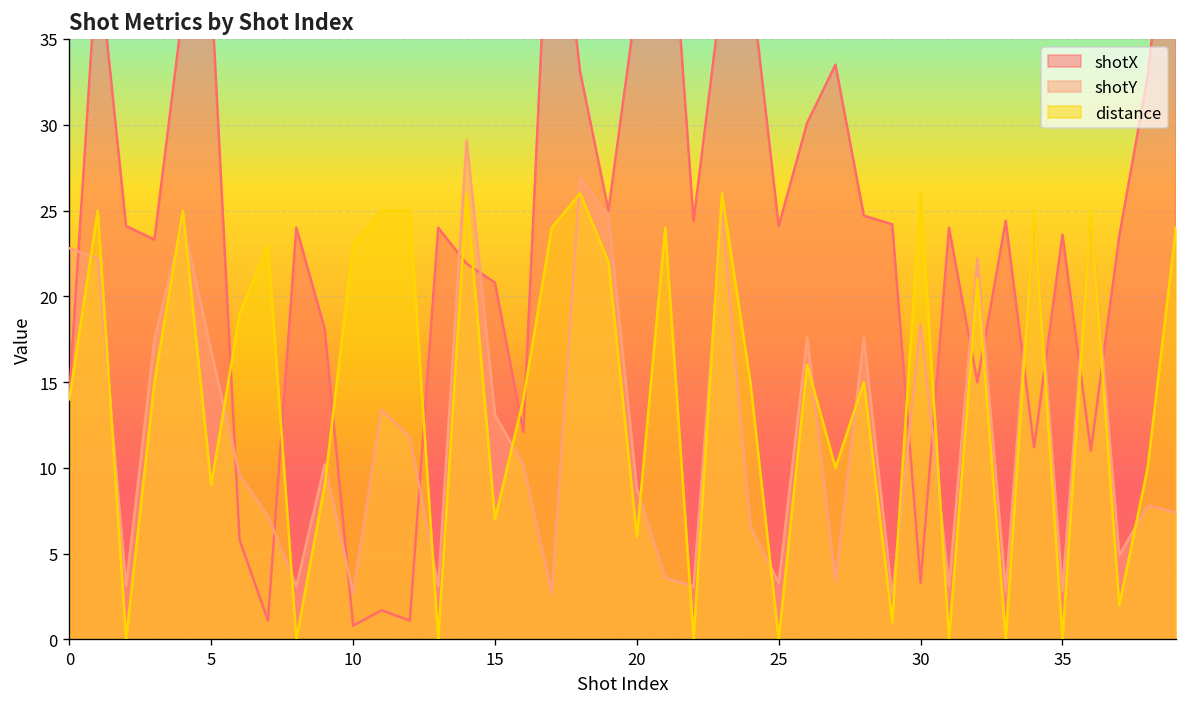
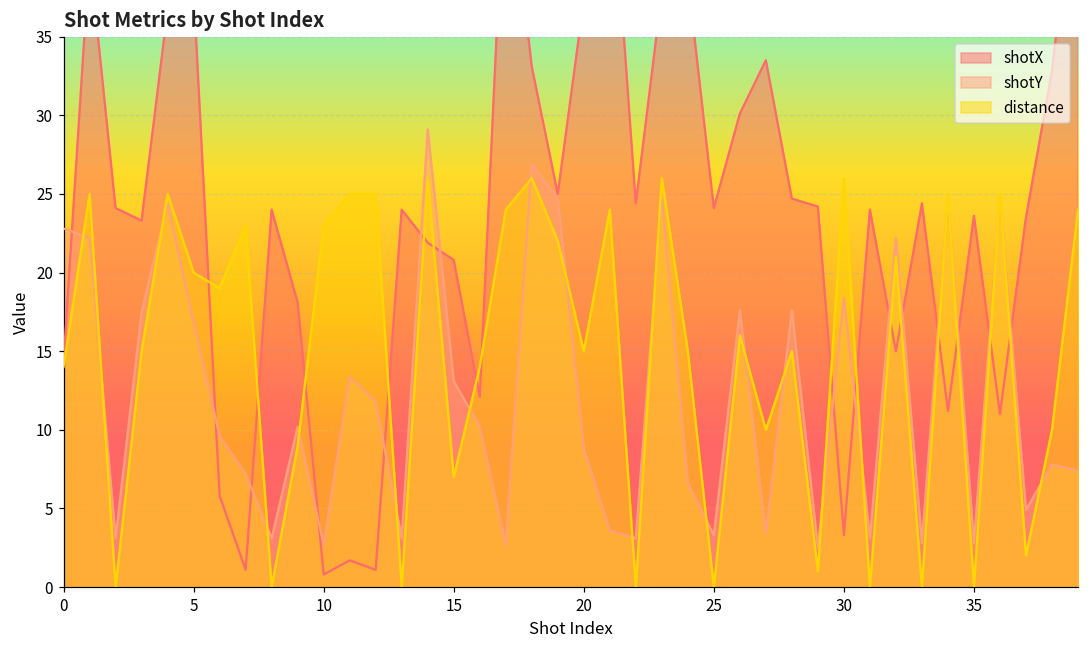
  {
    "distance": {
      "0": 14,
-     "5": 9,
+     "5": 20,
      "10": 23,
      "15": 7,
-     "20": 6,
+     "20": 15,
      "25": 0,
      "30": 26,
      "35": 0
    }
  }
